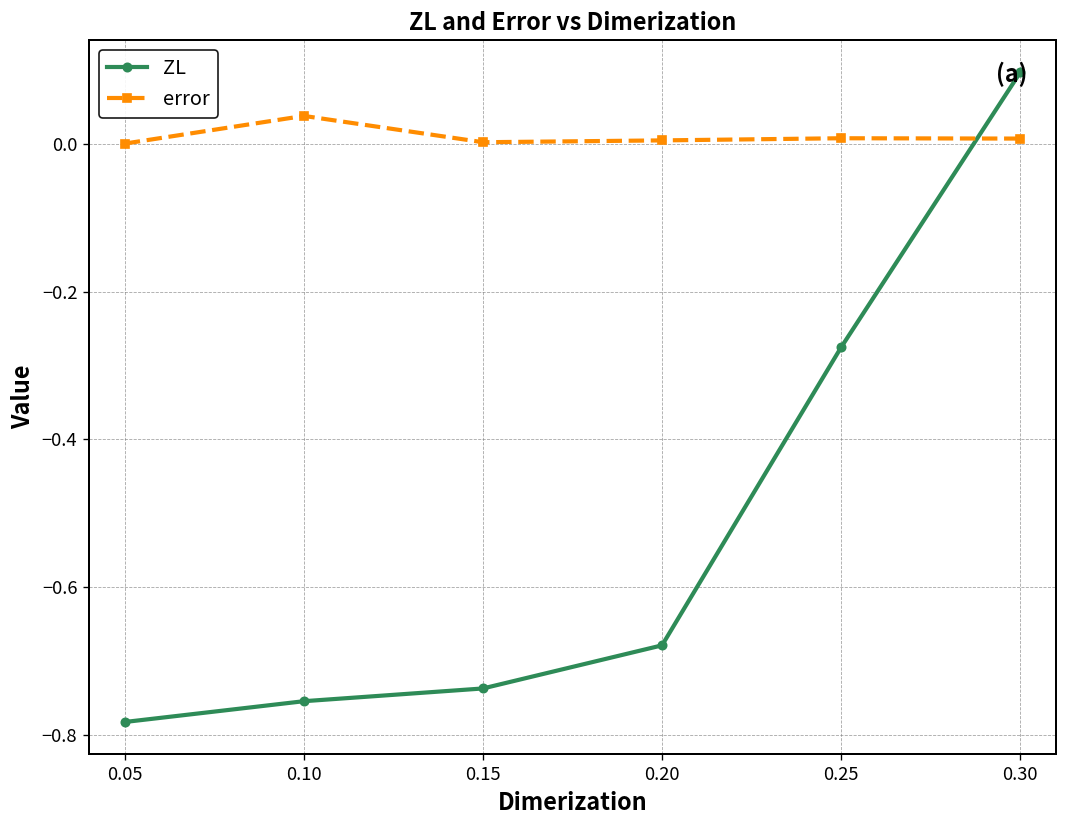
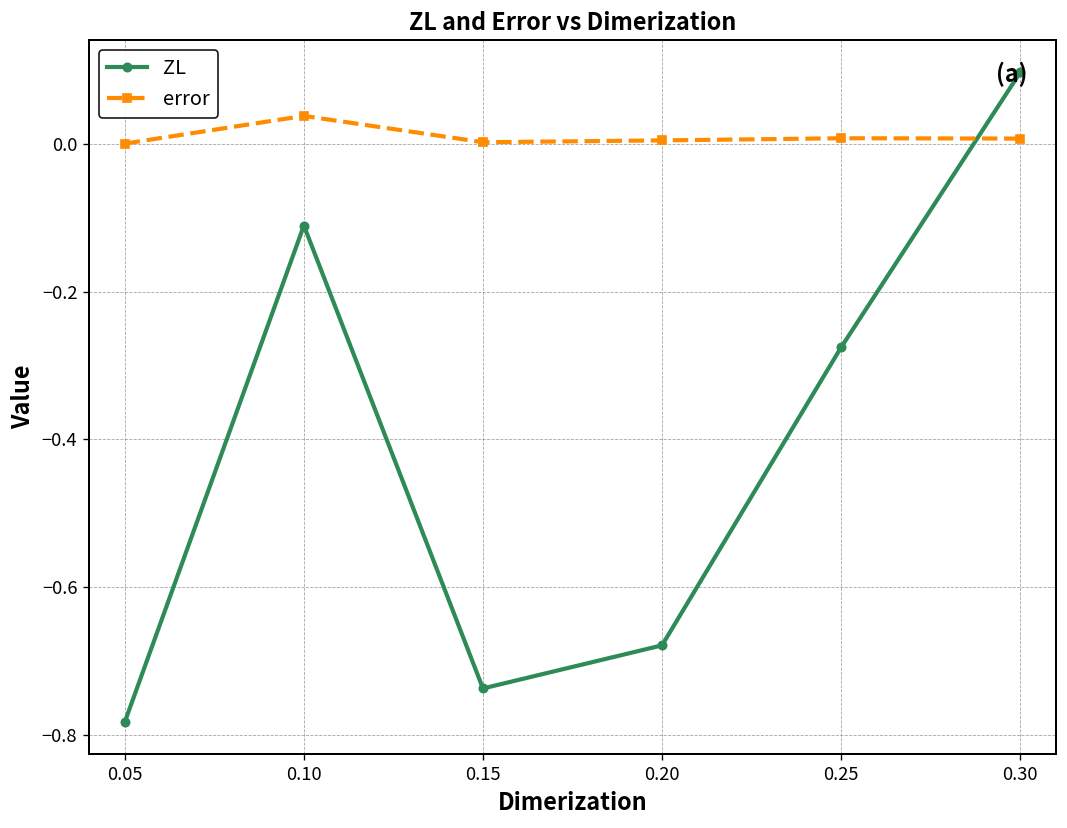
  {
    "ZL": {
      "0.05": -0.78,
-     "0.10": -0.75,
+     "0.10": -0.11,
      "0.15": -0.74,
      "0.20": -0.68,
      "0.25": -0.28,
      "0.30": 0.10
    },
    "error": {
      "0.05": 0.00,
      "0.10": 0.04,
      "0.15": 0.00,
      "0.20": 0.00,
      "0.25": 0.01,
      "0.30": 0.01
    }
  }
